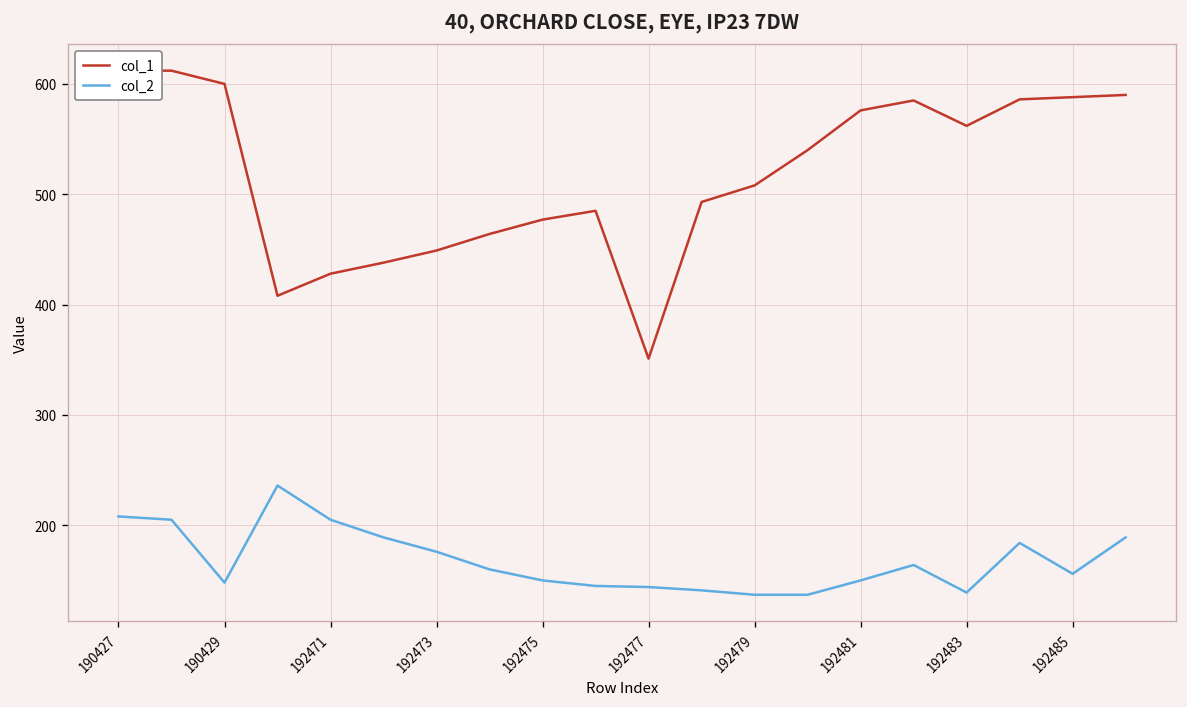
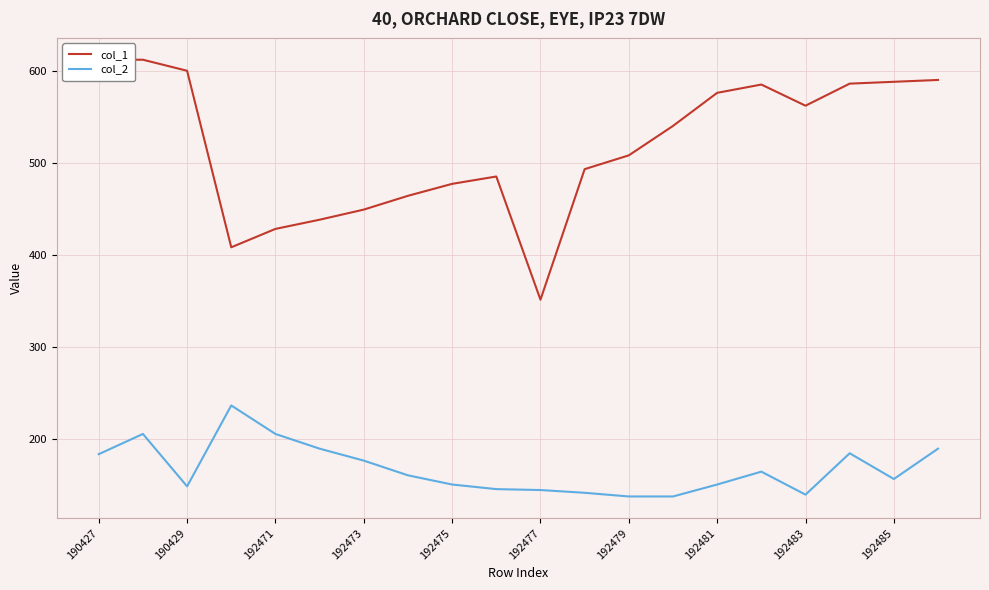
  {
    "col_1": {
      "190429": 600,
      "192471": 430,
      "192473": 450,
      "192475": 480,
      "192477": 350,
      "192479": 510,
      "192481": 580,
      "192483": 560,
      "192485": 590
    },
    "col_2": {
-     "190427": 210,
+     "190427": 180,
      "190429": 150,
      "192471": 210,
      "192473": 180,
      "192475": 150,
      "192477": 140,
      "192479": 140,
      "192481": 150,
      "192483": 140,
      "192485": 160
    }
  }
